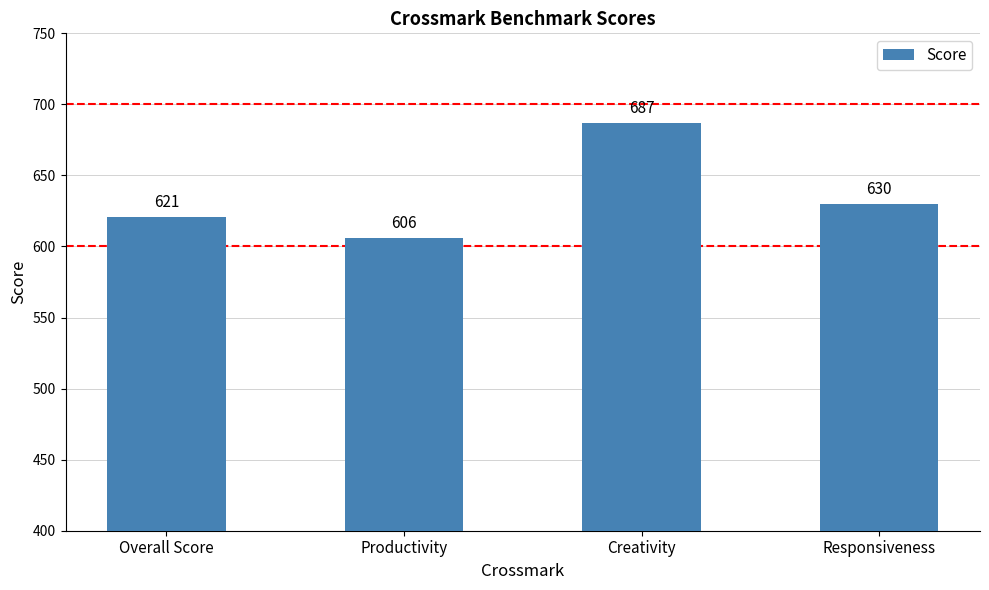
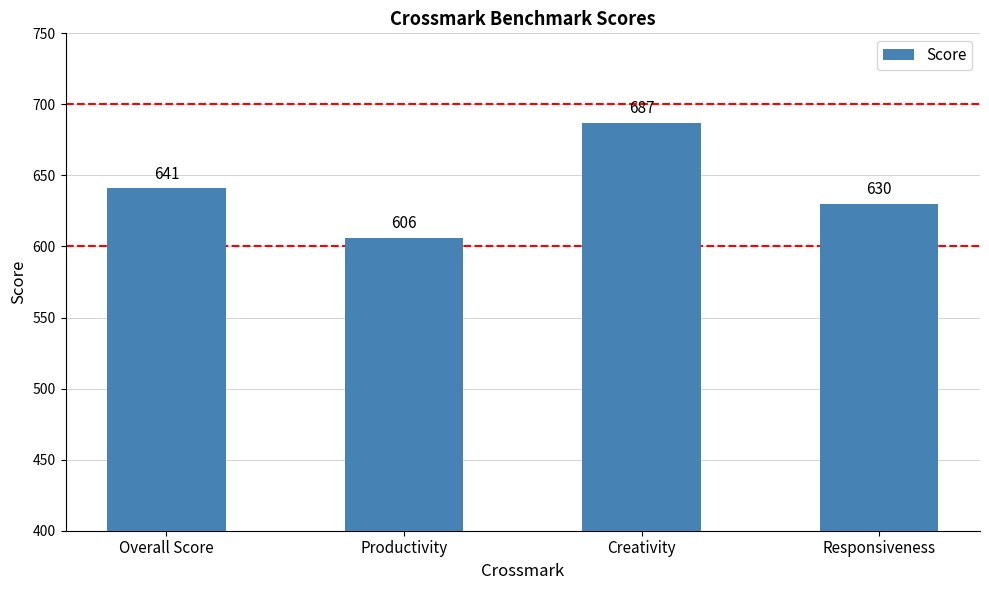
  {
-   "Overall Score": 621,
+   "Overall Score": 641,
    "Productivity": 606,
    "Creativity": 687,
    "Responsiveness": 630
  }
